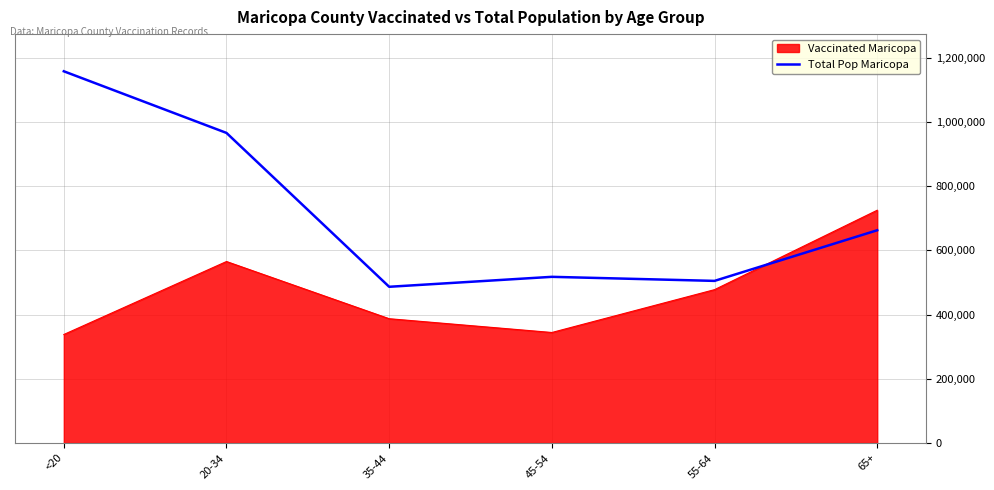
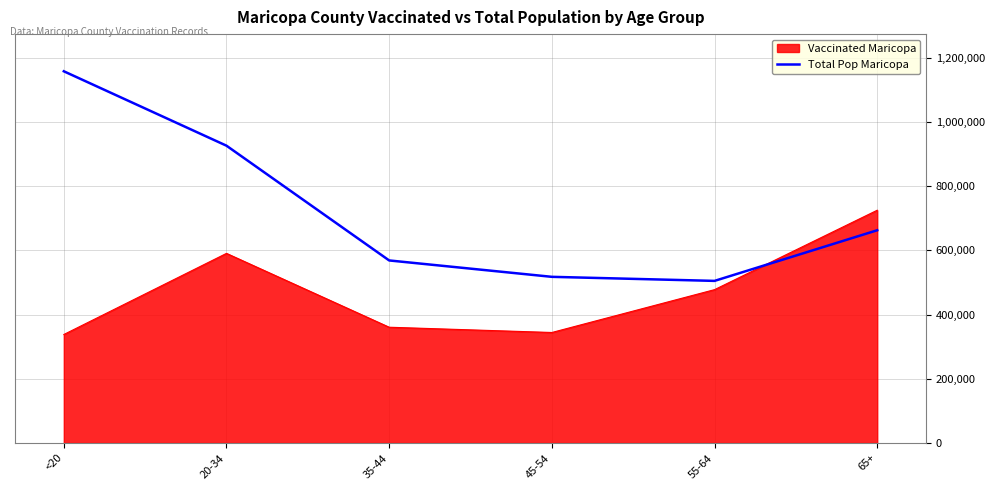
  {
    "Vaccinated Maricopa": {
      "<20": "340,000",
-     "20-34": "570,000",
-     "35-44": "390,000",
+     "20-34": "590,000",
+     "35-44": "360,000",
      "45-54": "340,000",
      "55-64": "480,000",
      "65+": "730,000"
    },
    "Total Pop Maricopa": {
      "<20": "1,160,000",
-     "20-34": "970,000",
-     "35-44": "490,000",
+     "20-34": "930,000",
+     "35-44": "570,000",
      "45-54": "520,000",
      "55-64": "500,000",
      "65+": "660,000"
    }
  }
